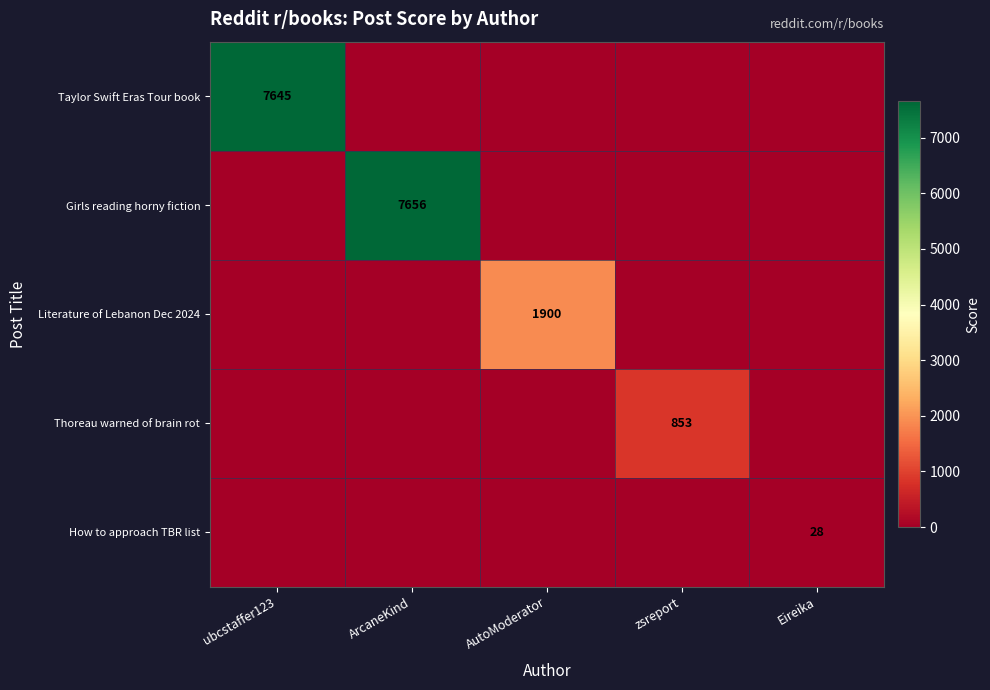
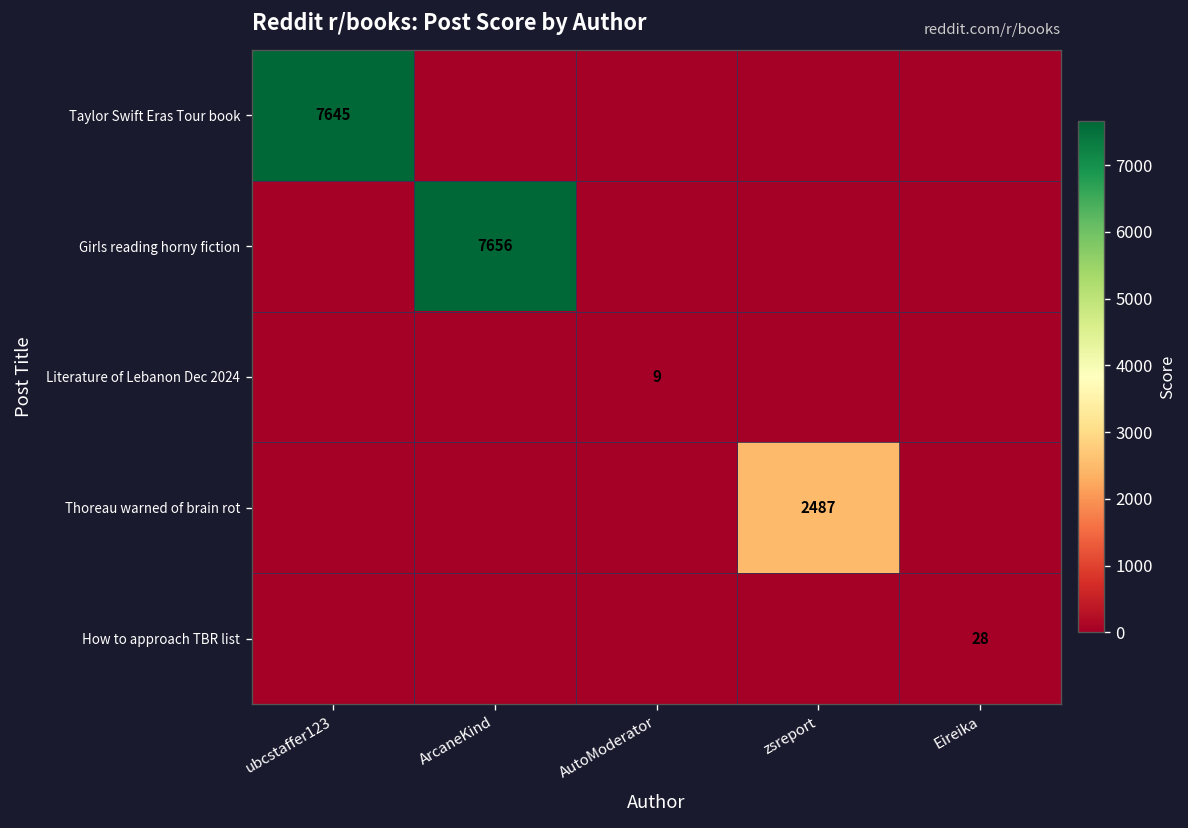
  {
    "Taylor Swift Eras Tour book": {
      "ubcstaffer123": 7645
    },
    "Girls reading horny fiction": {
      "ArcaneKind": 7656
    },
    "Literature of Lebanon Dec 2024": {
-     "AutoModerator": 1900
+     "AutoModerator": 9
    },
    "Thoreau warned of brain rot": {
-     "zsreport": 853
+     "zsreport": 2487
    },
    "How to approach TBR list": {
      "Eireika": 28
    }
  }
